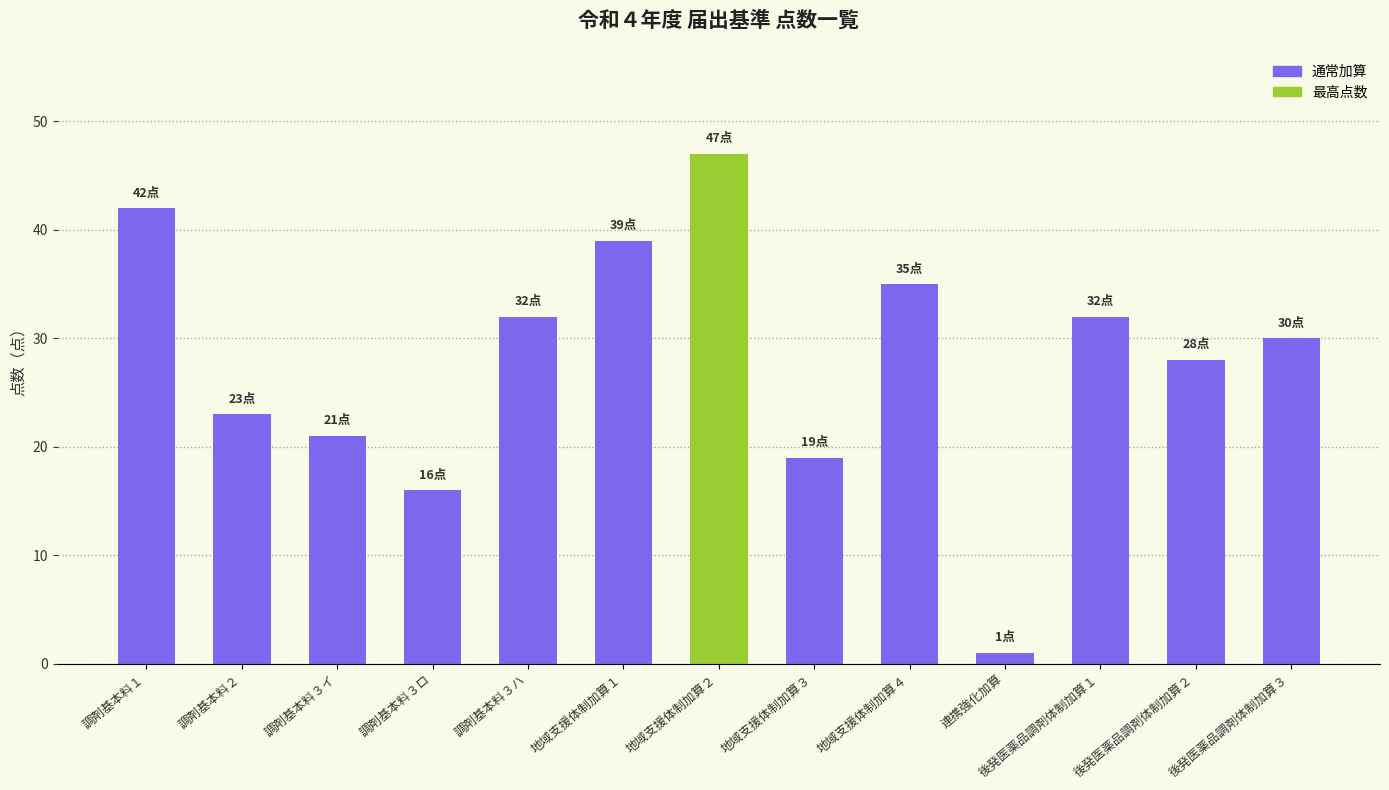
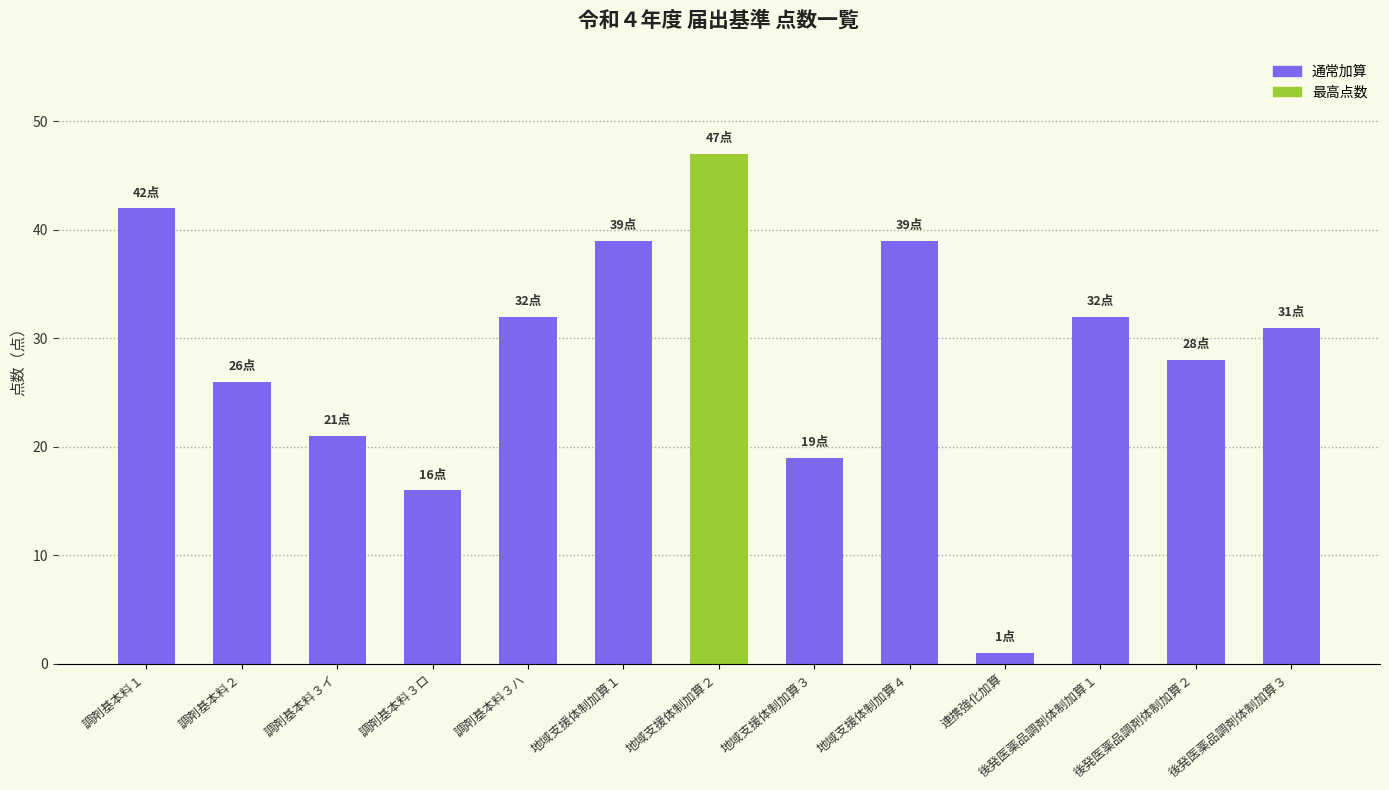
  {
    "調剤基本料１": "42点",
-   "調剤基本料２": "23点",
+   "調剤基本料２": "26点",
    "調剤基本料３イ": "21点",
    "調剤基本料３ロ": "16点",
    "調剤基本料３ハ": "32点",
    "地域支援体制加算１": "39点",
    "地域支援体制加算２": "47点",
    "地域支援体制加算３": "19点",
-   "地域支援体制加算４": "35点",
+   "地域支援体制加算４": "39点",
    "連携強化加算": "1点",
    "後発医薬品調剤体制加算１": "32点",
    "後発医薬品調剤体制加算２": "28点",
-   "後発医薬品調剤体制加算３": "30点"
+   "後発医薬品調剤体制加算３": "31点"
  }
